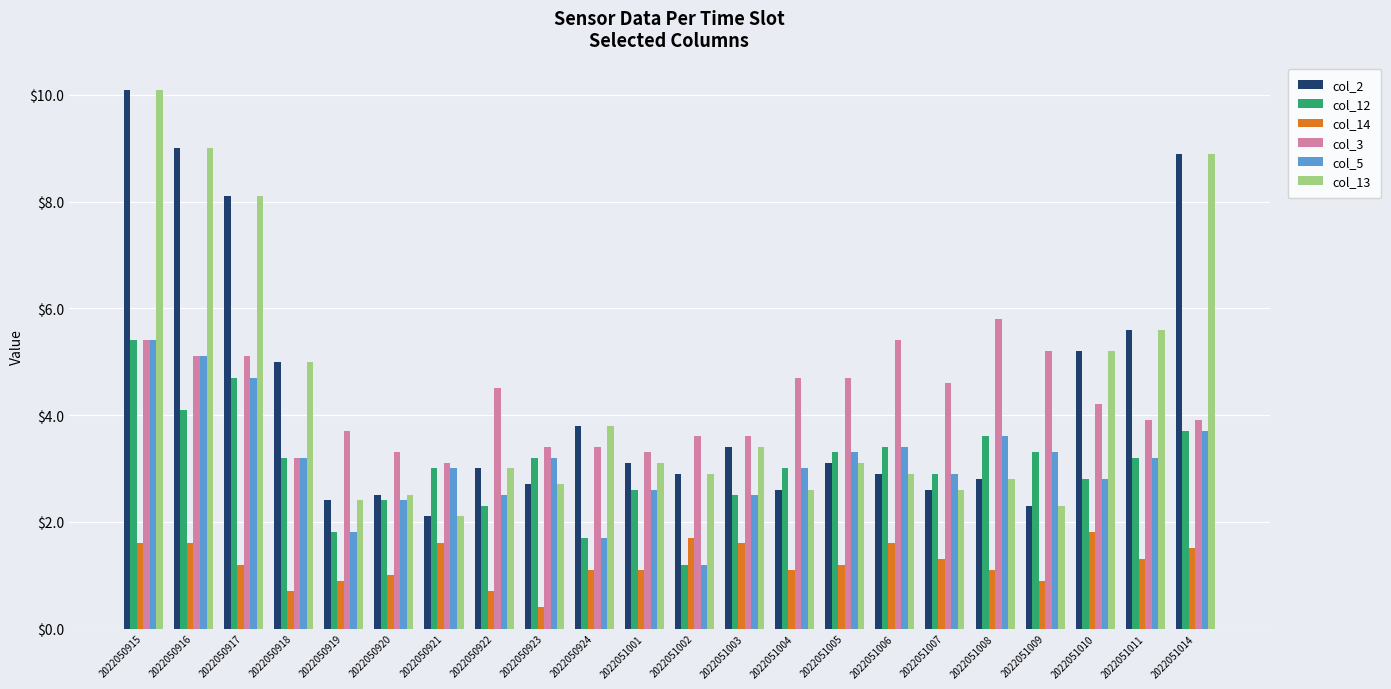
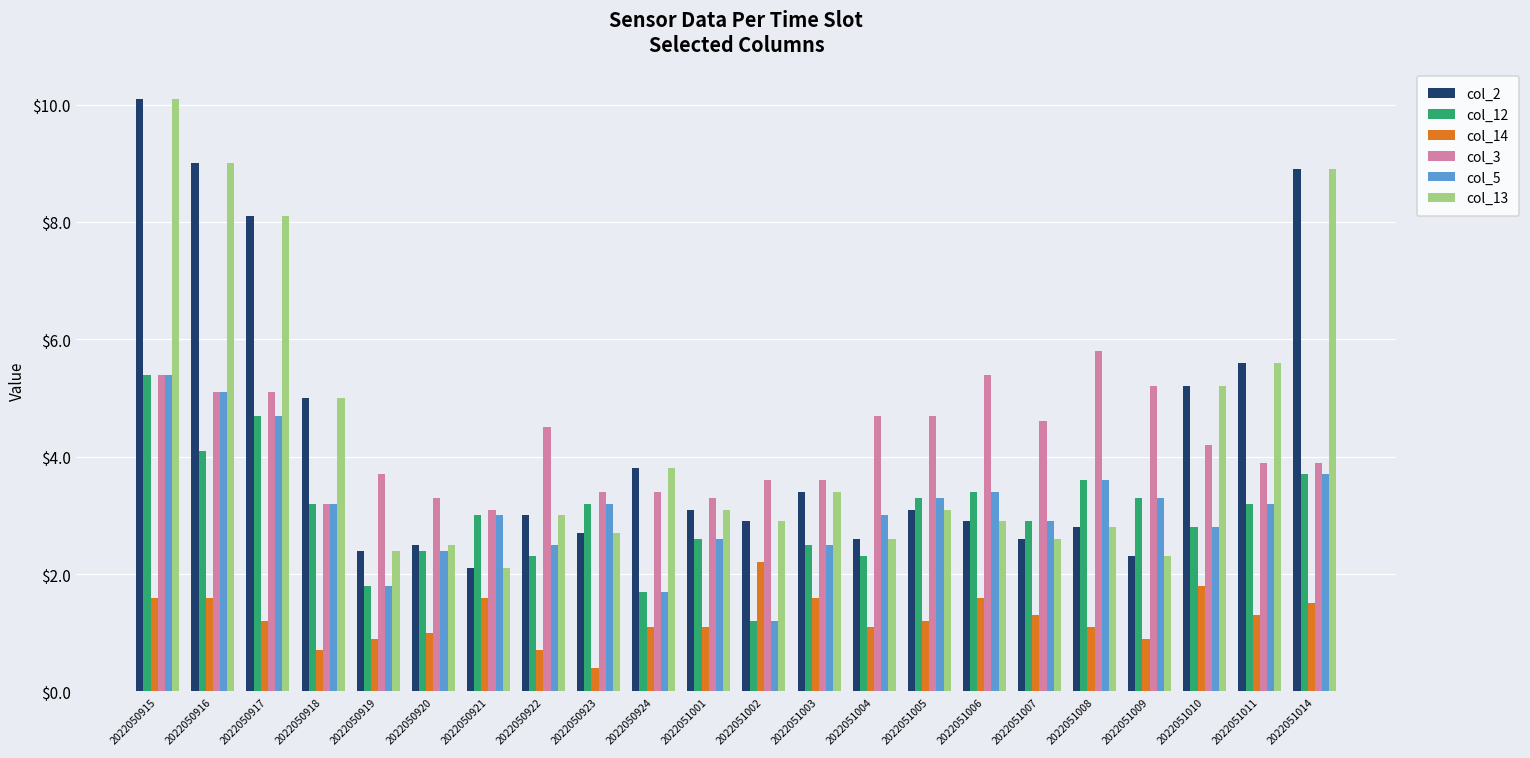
  {
    "col_2": {
      "2022050915": "$10.1",
      "2022050916": "$9.0",
      "2022050917": "$8.1",
      "2022050918": "$5.0",
      "2022050919": "$2.4",
      "2022050920": "$2.5",
      "2022050921": "$2.1",
      "2022050922": "$3.0",
      "2022050923": "$2.7",
      "2022050924": "$3.8",
      "2022051001": "$3.1",
      "2022051002": "$2.9",
      "2022051003": "$3.4",
      "2022051004": "$2.6",
      "2022051005": "$3.1",
      "2022051006": "$2.9",
      "2022051007": "$2.6",
      "2022051008": "$2.8",
      "2022051009": "$2.3",
      "2022051010": "$5.2",
      "2022051011": "$5.6",
      "2022051014": "$8.9"
    },
    "col_12": {
      "2022050915": "$5.4",
      "2022050916": "$4.1",
      "2022050917": "$4.7",
      "2022050918": "$3.2",
      "2022050919": "$1.8",
      "2022050920": "$2.4",
      "2022050921": "$3.0",
      "2022050922": "$2.3",
      "2022050923": "$3.2",
      "2022050924": "$1.7",
      "2022051001": "$2.6",
      "2022051002": "$1.2",
      "2022051003": "$2.5",
-     "2022051004": "$3.0",
+     "2022051004": "$2.3",
      "2022051005": "$3.3",
      "2022051006": "$3.4",
      "2022051007": "$2.9",
      "2022051008": "$3.6",
      "2022051009": "$3.3",
      "2022051010": "$2.8",
      "2022051011": "$3.2",
      "2022051014": "$3.7"
    },
    "col_14": {
      "2022050915": "$1.6",
      "2022050916": "$1.6",
      "2022050917": "$1.2",
      "2022050918": "$0.7",
      "2022050919": "$0.9",
      "2022050920": "$1.0",
      "2022050921": "$1.6",
      "2022050922": "$0.7",
      "2022050923": "$0.4",
      "2022050924": "$1.1",
      "2022051001": "$1.1",
-     "2022051002": "$1.7",
+     "2022051002": "$2.2",
      "2022051003": "$1.6",
      "2022051004": "$1.1",
      "2022051005": "$1.2",
      "2022051006": "$1.6",
      "2022051007": "$1.3",
      "2022051008": "$1.1",
      "2022051009": "$0.9",
      "2022051010": "$1.8",
      "2022051011": "$1.3",
      "2022051014": "$1.5"
    },
    "col_3": {
      "2022050915": "$5.4",
      "2022050916": "$5.1",
      "2022050917": "$5.1",
      "2022050918": "$3.2",
      "2022050919": "$3.7",
      "2022050920": "$3.3",
      "2022050921": "$3.1",
      "2022050922": "$4.5",
      "2022050923": "$3.4",
      "2022050924": "$3.4",
      "2022051001": "$3.3",
      "2022051002": "$3.6",
      "2022051003": "$3.6",
      "2022051004": "$4.7",
      "2022051005": "$4.7",
      "2022051006": "$5.4",
      "2022051007": "$4.6",
      "2022051008": "$5.8",
      "2022051009": "$5.2",
      "2022051010": "$4.2",
      "2022051011": "$3.9",
      "2022051014": "$3.9"
    },
    "col_5": {
      "2022050915": "$5.4",
      "2022050916": "$5.1",
      "2022050917": "$4.7",
      "2022050918": "$3.2",
      "2022050919": "$1.8",
      "2022050920": "$2.4",
      "2022050921": "$3.0",
      "2022050922": "$2.5",
      "2022050923": "$3.2",
      "2022050924": "$1.7",
      "2022051001": "$2.6",
      "2022051002": "$1.2",
      "2022051003": "$2.5",
      "2022051004": "$3.0",
      "2022051005": "$3.3",
      "2022051006": "$3.4",
      "2022051007": "$2.9",
      "2022051008": "$3.6",
      "2022051009": "$3.3",
      "2022051010": "$2.8",
      "2022051011": "$3.2",
      "2022051014": "$3.7"
    },
    "col_13": {
      "2022050915": "$10.1",
      "2022050916": "$9.0",
      "2022050917": "$8.1",
      "2022050918": "$5.0",
      "2022050919": "$2.4",
      "2022050920": "$2.5",
      "2022050921": "$2.1",
      "2022050922": "$3.0",
      "2022050923": "$2.7",
      "2022050924": "$3.8",
      "2022051001": "$3.1",
      "2022051002": "$2.9",
      "2022051003": "$3.4",
      "2022051004": "$2.6",
      "2022051005": "$3.1",
      "2022051006": "$2.9",
      "2022051007": "$2.6",
      "2022051008": "$2.8",
      "2022051009": "$2.3",
      "2022051010": "$5.2",
      "2022051011": "$5.6",
      "2022051014": "$8.9"
    }
  }
